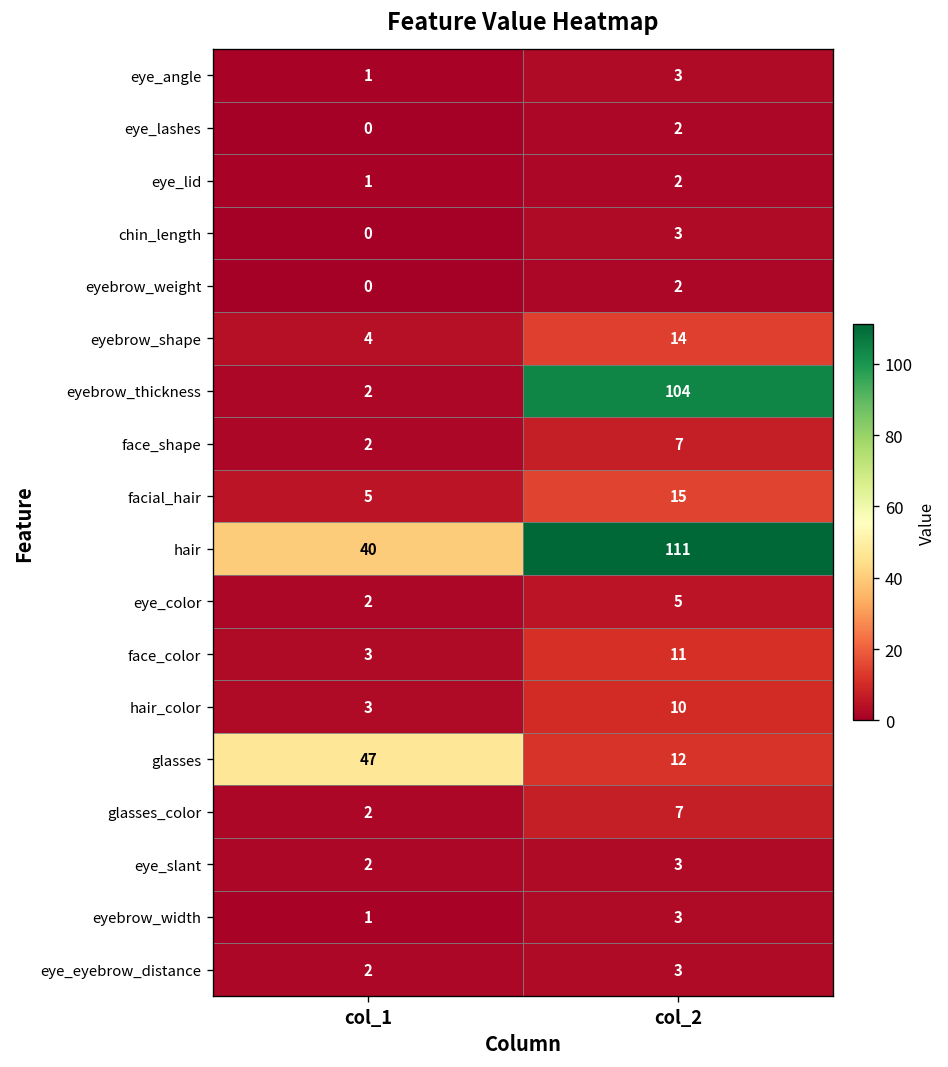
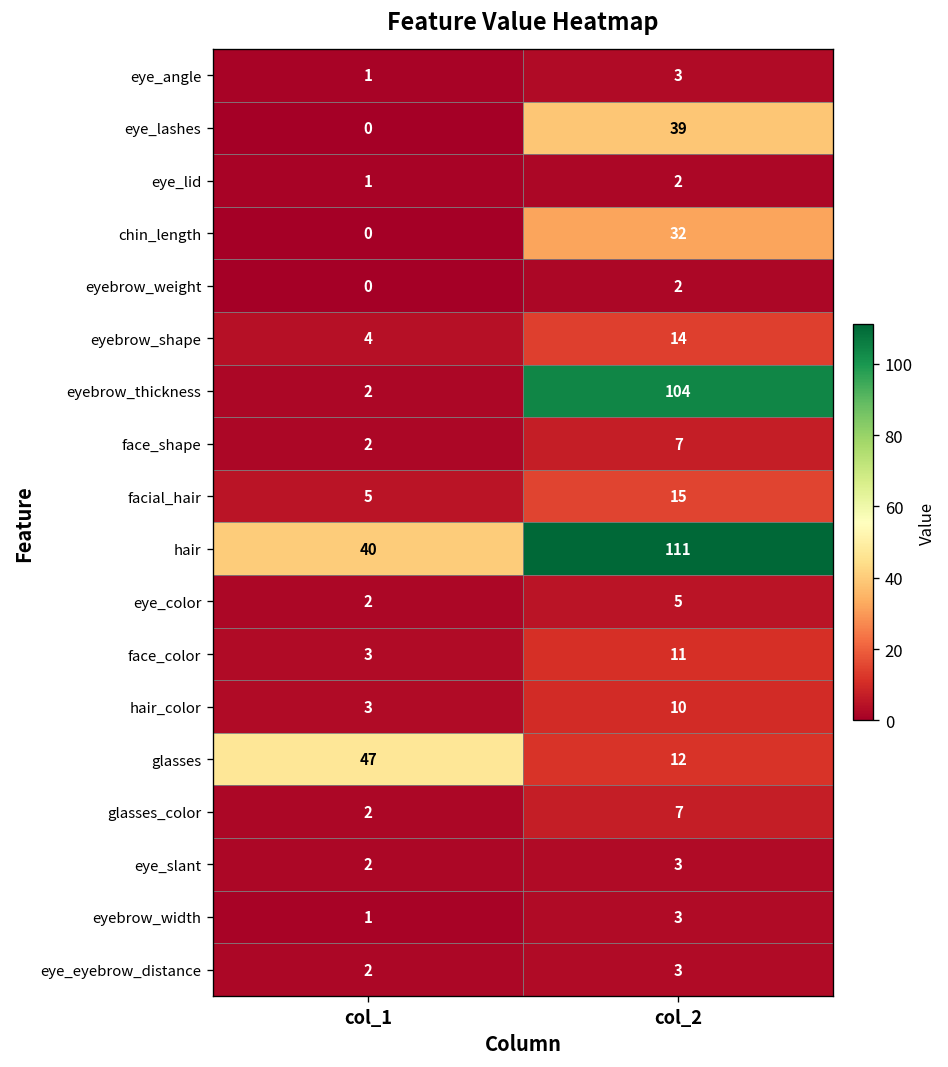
  {
    "eye_angle": {
      "col_1": 1,
      "col_2": 3
    },
    "eye_lashes": {
      "col_1": 0,
-     "col_2": 2
+     "col_2": 39
    },
    "eye_lid": {
      "col_1": 1,
      "col_2": 2
    },
    "chin_length": {
      "col_1": 0,
-     "col_2": 3
+     "col_2": 32
    },
    "eyebrow_weight": {
      "col_1": 0,
      "col_2": 2
    },
    "eyebrow_shape": {
      "col_1": 4,
      "col_2": 14
    },
    "eyebrow_thickness": {
      "col_1": 2,
      "col_2": 104
    },
    "face_shape": {
      "col_1": 2,
      "col_2": 7
    },
    "facial_hair": {
      "col_1": 5,
      "col_2": 15
    },
    "hair": {
      "col_1": 40,
      "col_2": 111
    },
    "eye_color": {
      "col_1": 2,
      "col_2": 5
    },
    "face_color": {
      "col_1": 3,
      "col_2": 11
    },
    "hair_color": {
      "col_1": 3,
      "col_2": 10
    },
    "glasses": {
      "col_1": 47,
      "col_2": 12
    },
    "glasses_color": {
      "col_1": 2,
      "col_2": 7
    },
    "eye_slant": {
      "col_1": 2,
      "col_2": 3
    },
    "eyebrow_width": {
      "col_1": 1,
      "col_2": 3
    },
    "eye_eyebrow_distance": {
      "col_1": 2,
      "col_2": 3
    }
  }
